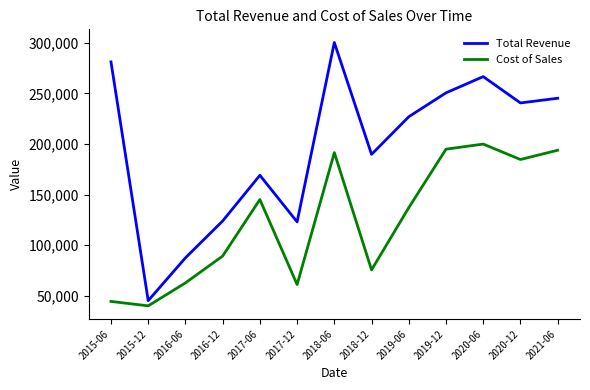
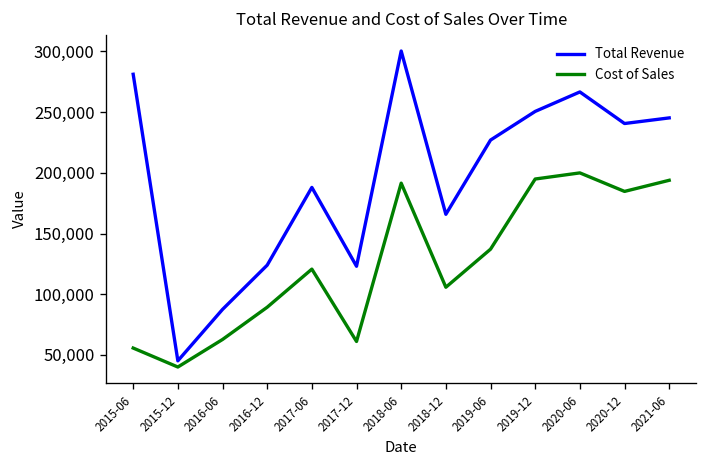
  {
    "Total Revenue": {
      "2015-06": "281,000",
      "2015-12": "45,000",
      "2016-06": "87,000",
      "2016-12": "124,000",
-     "2017-06": "169,000",
+     "2017-06": "188,000",
      "2017-12": "123,000",
      "2018-06": "300,000",
-     "2018-12": "190,000",
+     "2018-12": "166,000",
      "2019-06": "227,000",
      "2019-12": "251,000",
      "2020-06": "267,000",
      "2020-12": "241,000",
      "2021-06": "245,000"
    },
    "Cost of Sales": {
-     "2015-06": "44,000",
+     "2015-06": "56,000",
      "2015-12": "40,000",
      "2016-06": "63,000",
      "2016-12": "89,000",
-     "2017-06": "145,000",
+     "2017-06": "121,000",
      "2017-12": "61,000",
      "2018-06": "191,000",
-     "2018-12": "76,000",
+     "2018-12": "106,000",
      "2019-06": "137,000",
      "2019-12": "195,000",
      "2020-06": "200,000",
      "2020-12": "185,000",
      "2021-06": "194,000"
    }
  }
